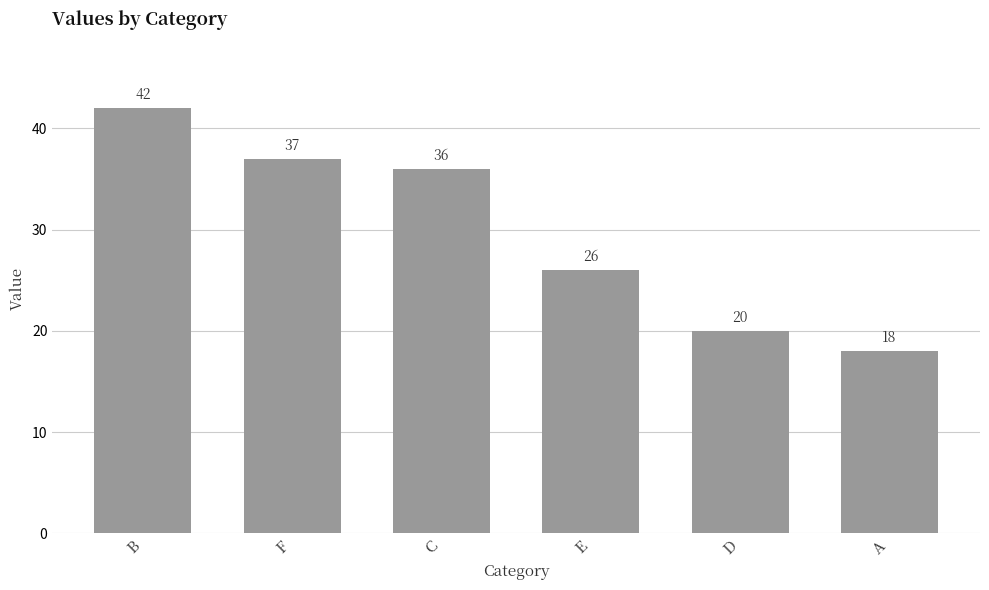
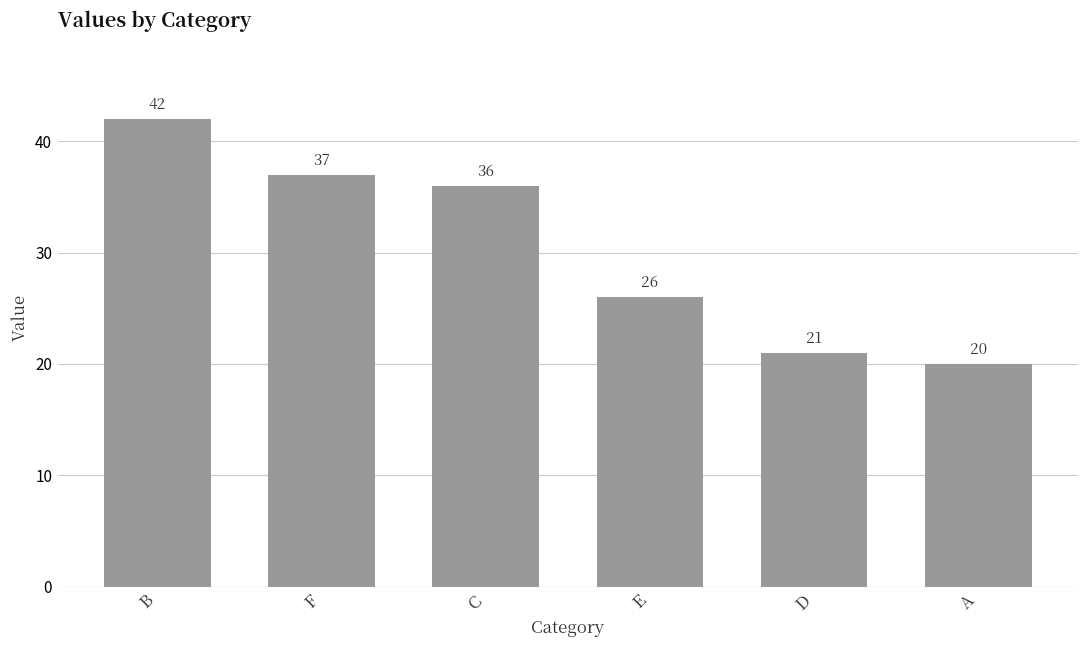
  {
    "B": 42,
    "F": 37,
    "C": 36,
    "E": 26,
-   "D": 20,
-   "A": 18
+   "D": 21,
+   "A": 20
  }
